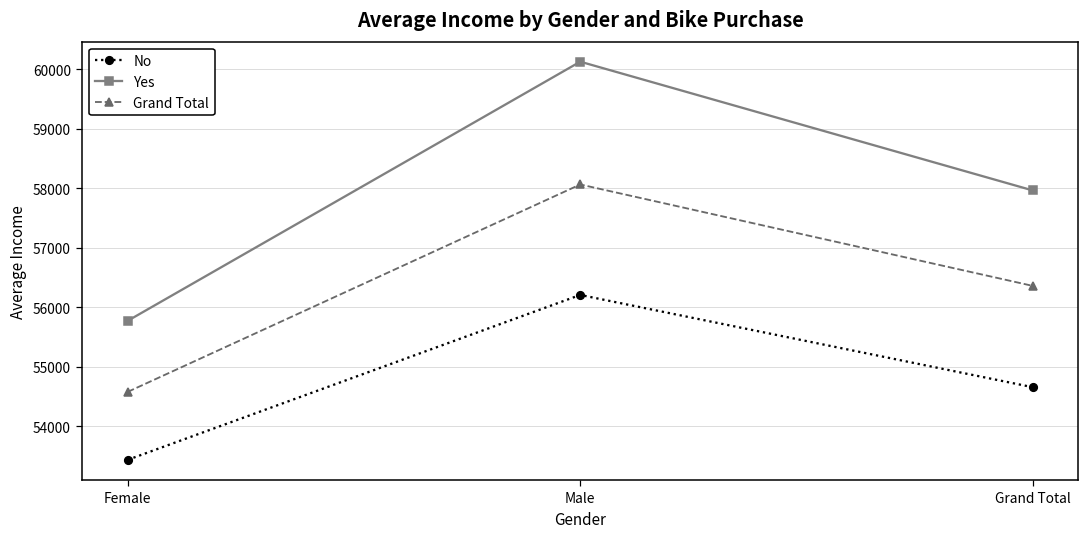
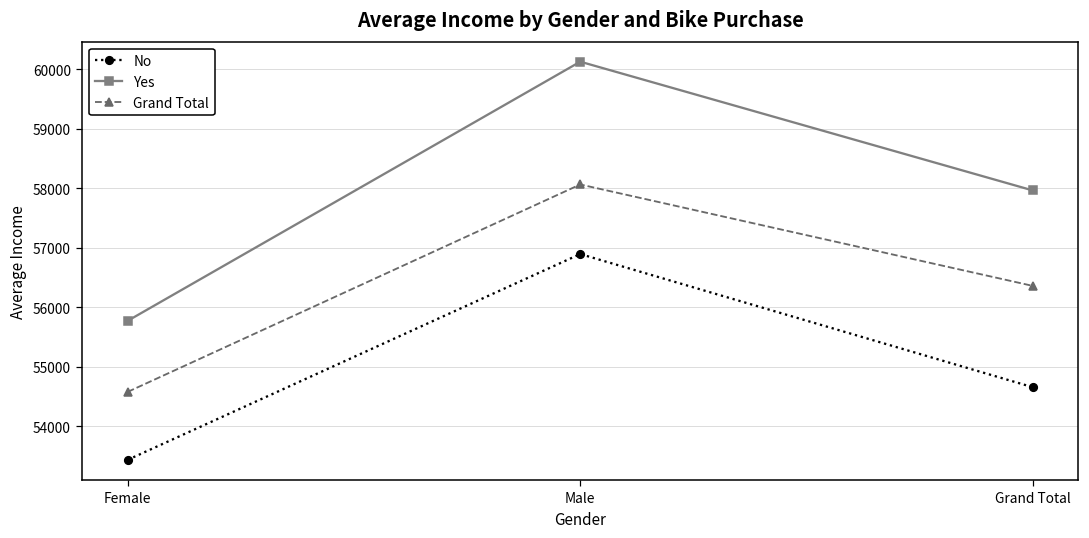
  {
    "No": {
      "Female": 53400,
-     "Male": 56200,
+     "Male": 56900,
      "Grand Total": 54700
    }
  }
